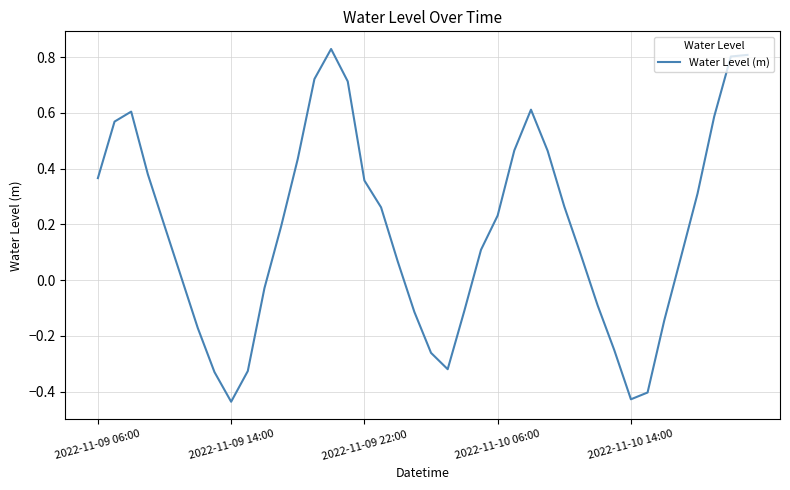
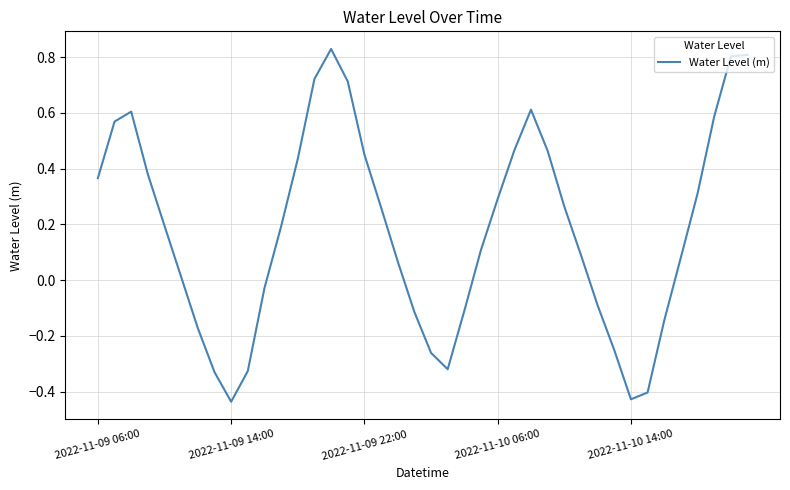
  {
    "2022-11-09 06:00": 0.37,
    "2022-11-09 14:00": -0.44,
-   "2022-11-09 22:00": 0.36,
-   "2022-11-10 06:00": 0.23,
+   "2022-11-09 22:00": 0.45,
+   "2022-11-10 06:00": 0.29,
    "2022-11-10 14:00": -0.43
  }
